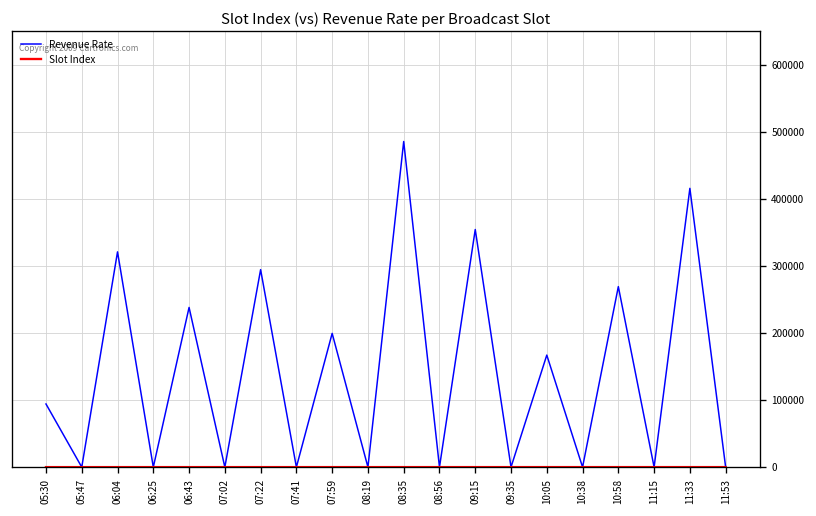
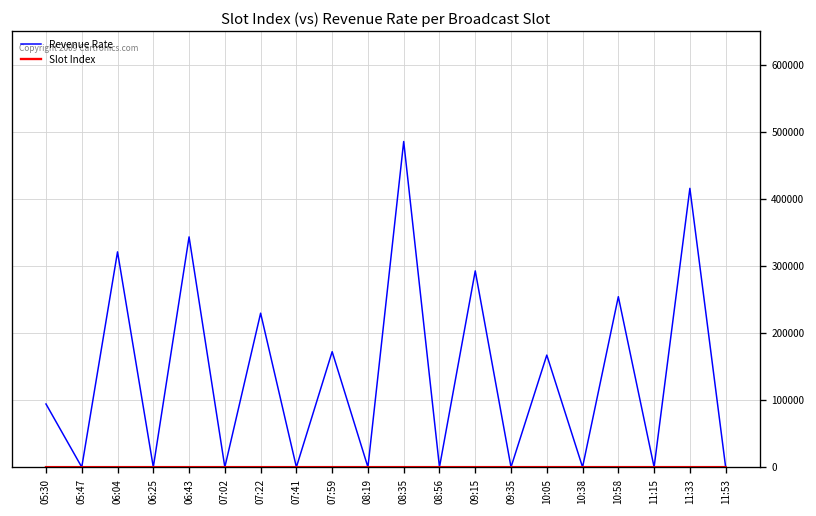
  {
    "Revenue Rate": {
      "05:30": 90000,
      "06:04": 320000,
-     "06:43": 240000,
-     "07:22": 290000,
-     "07:59": 200000,
+     "06:43": 340000,
+     "07:22": 230000,
+     "07:59": 170000,
      "08:35": 490000,
-     "09:15": 350000,
+     "09:15": 290000,
      "10:05": 170000,
-     "10:58": 270000,
+     "10:58": 250000,
      "11:33": 420000
    },
    "Slot Index": {
      "05:30": 0,
      "06:04": 0,
      "06:43": 0,
      "07:22": 0,
      "07:59": 0,
      "08:35": 0,
      "09:15": 0,
      "10:05": 0,
      "10:58": 0,
      "11:33": 0
    }
  }
